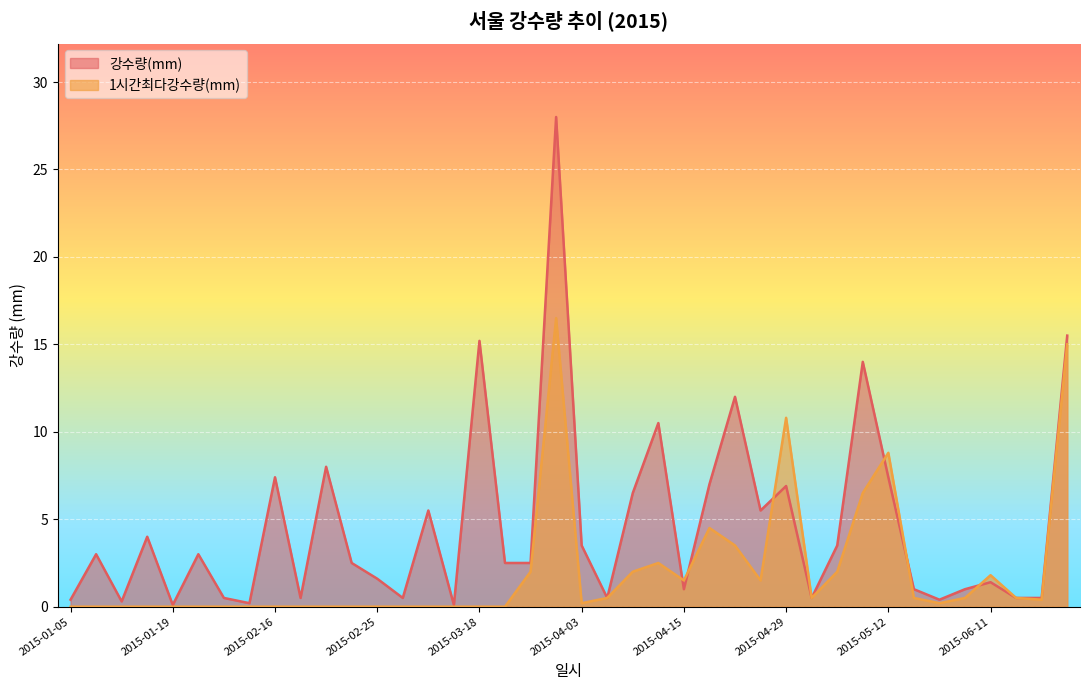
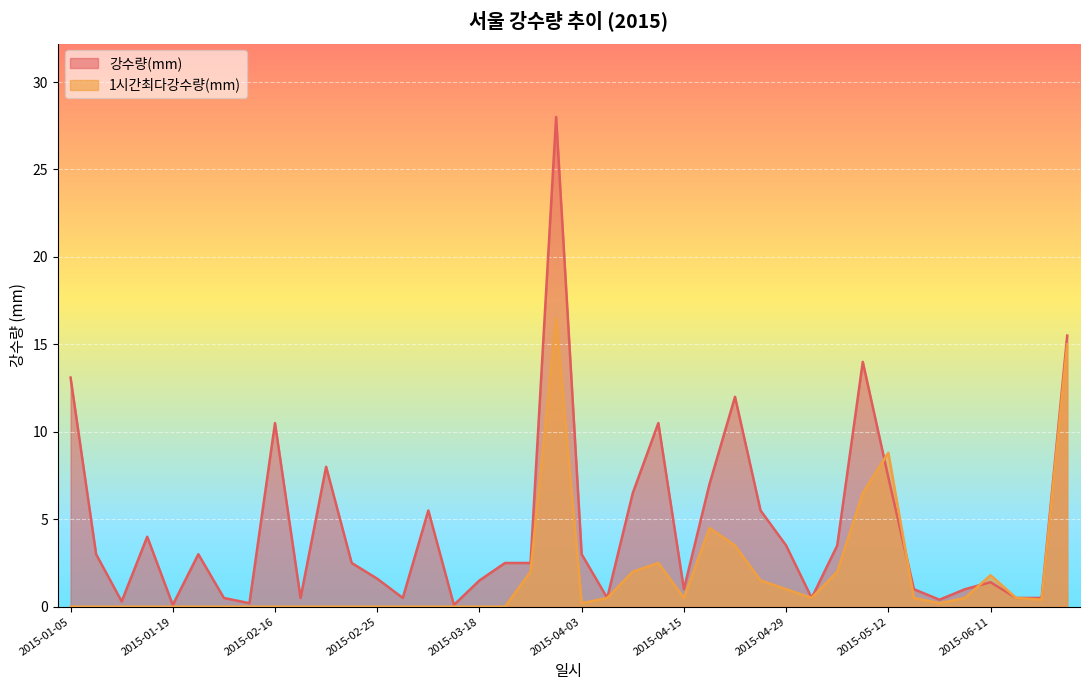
  {
    "강수량(mm)": {
-     "2015-01-05": 0.4,
-     "2015-02-16": 7.4,
+     "2015-01-05": 13.1,
+     "2015-02-16": 10.5,
      "2015-02-25": 1.6,
-     "2015-03-18": 15.2,
-     "2015-04-03": 3.5,
+     "2015-03-18": 1.5,
+     "2015-04-03": 3.0,
      "2015-04-15": 1.0,
-     "2015-04-29": 6.9,
+     "2015-04-29": 3.5,
      "2015-05-12": 7.4,
      "2015-06-11": 1.4
    },
    "1시간최다강수량(mm)": {
      "2015-01-05": 0.0,
      "2015-02-16": 0.0,
      "2015-02-25": 0.0,
      "2015-03-18": 0.0,
      "2015-04-03": 0.2,
-     "2015-04-15": 1.5,
-     "2015-04-29": 10.8,
+     "2015-04-15": 0.5,
+     "2015-04-29": 1.0,
      "2015-05-12": 8.8,
      "2015-06-11": 1.8
    }
  }
